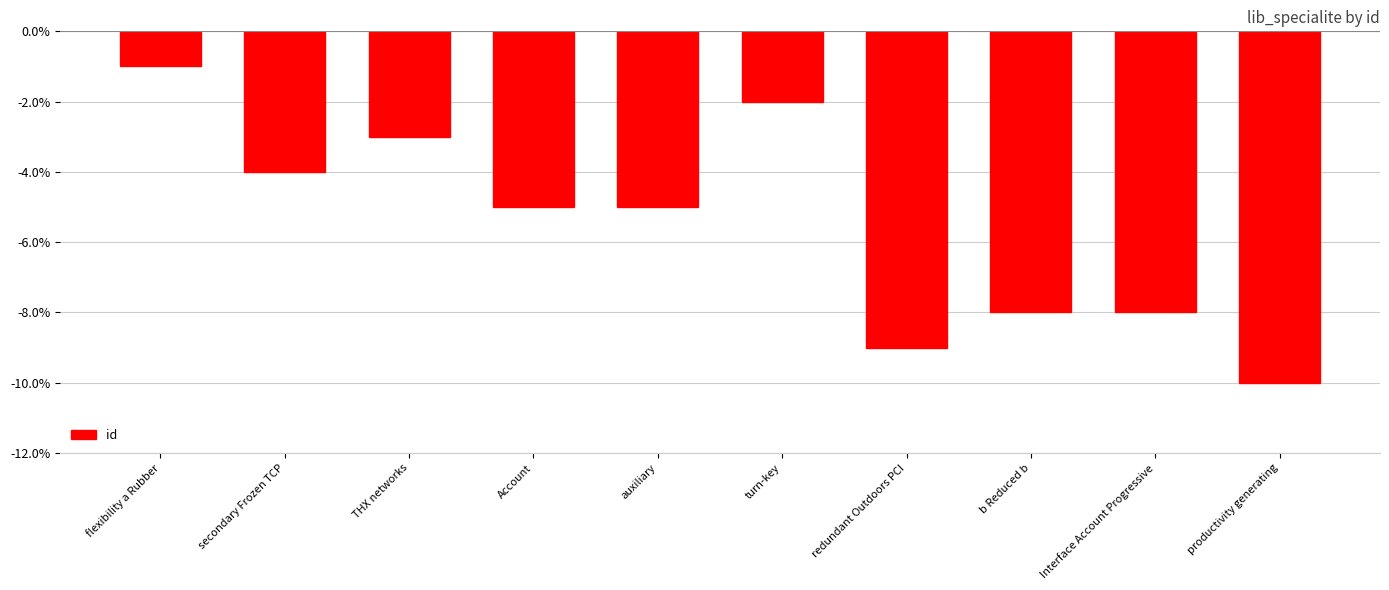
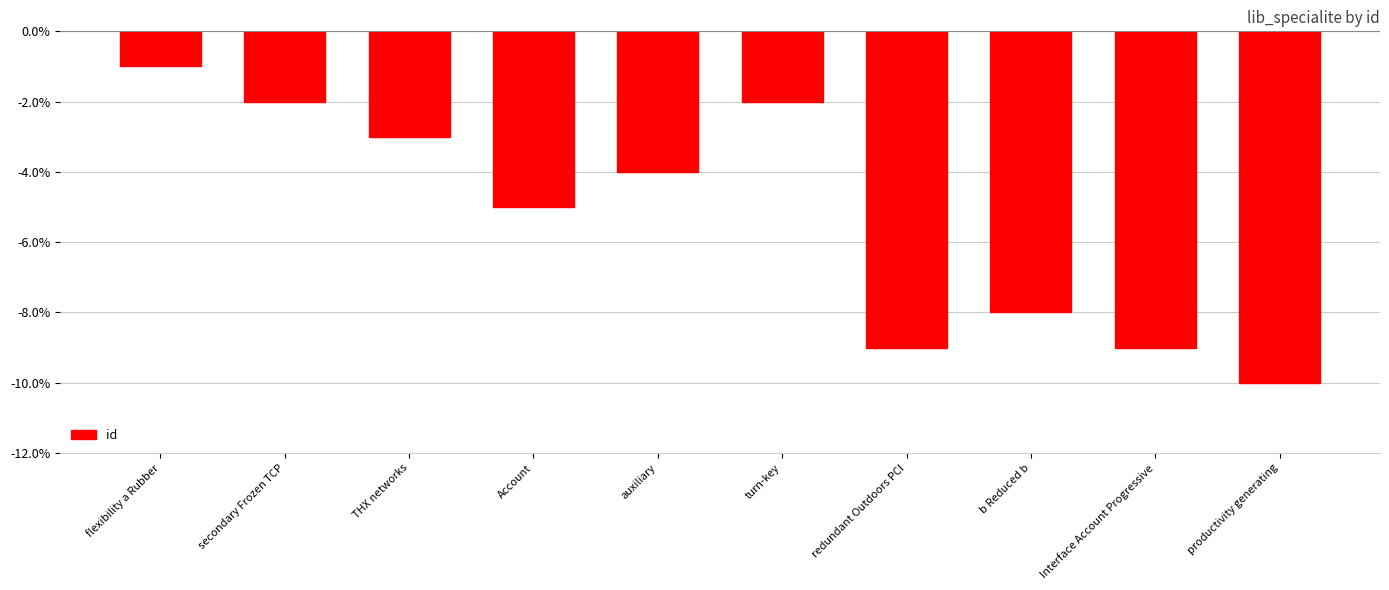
  {
    "flexibility a Rubber": "-1.0%",
-   "secondary Frozen TCP": "-4.0%",
+   "secondary Frozen TCP": "-2.0%",
    "THX networks": "-3.0%",
    "Account": "-5.0%",
-   "auxiliary": "-5.0%",
+   "auxiliary": "-4.0%",
    "turn-key": "-2.0%",
    "redundant Outdoors PCI": "-9.0%",
    "b Reduced b": "-8.0%",
-   "Interface Account Progressive": "-8.0%",
+   "Interface Account Progressive": "-9.0%",
    "productivity generating": "-10.0%"
  }
